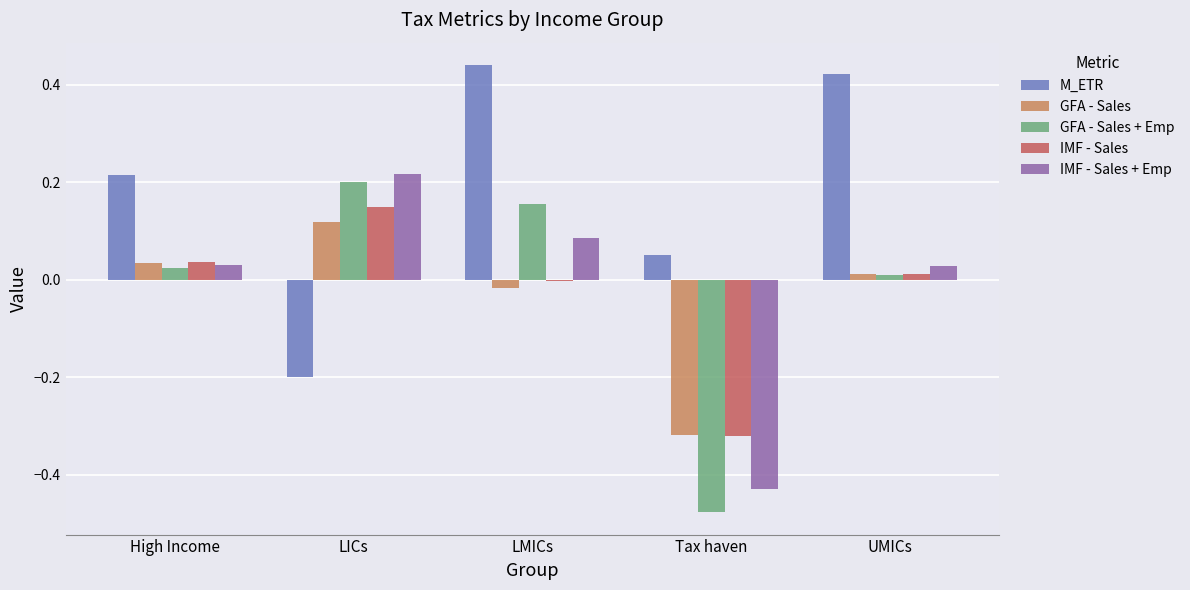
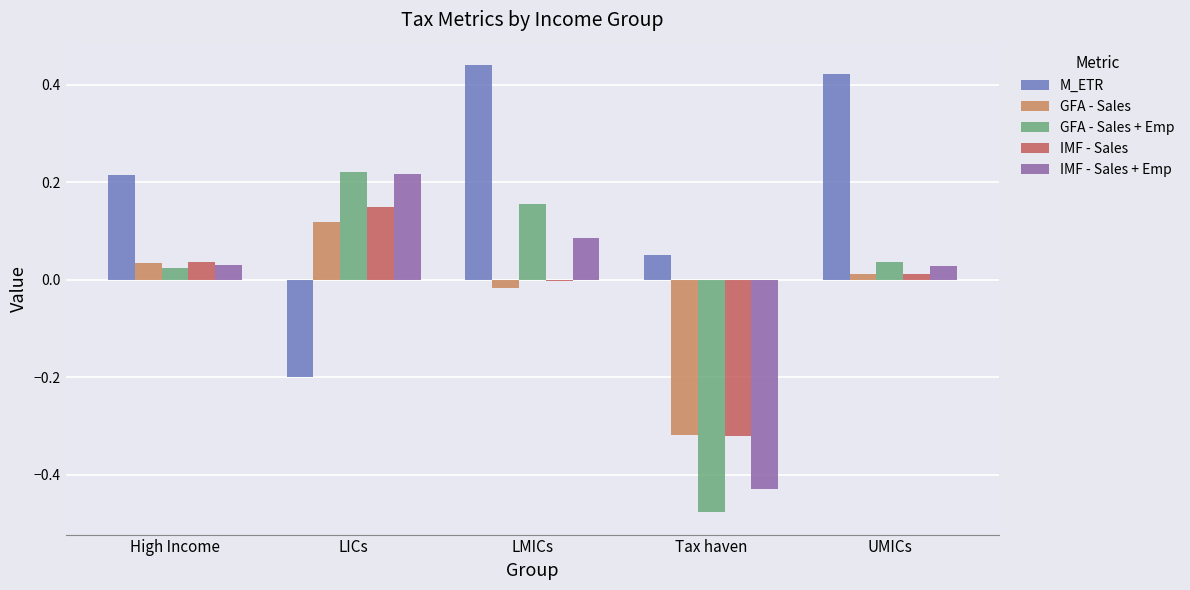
  {
    "GFA - Sales + Emp": {
      "High Income": 0.02,
-     "LICs": 0.20,
+     "LICs": 0.22,
      "LMICs": 0.15,
      "Tax haven": -0.48,
-     "UMICs": 0.01
+     "UMICs": 0.04
    }
  }
